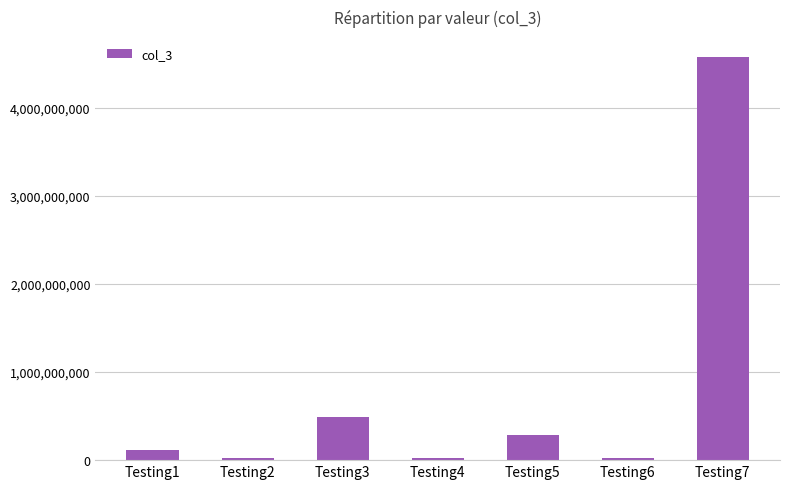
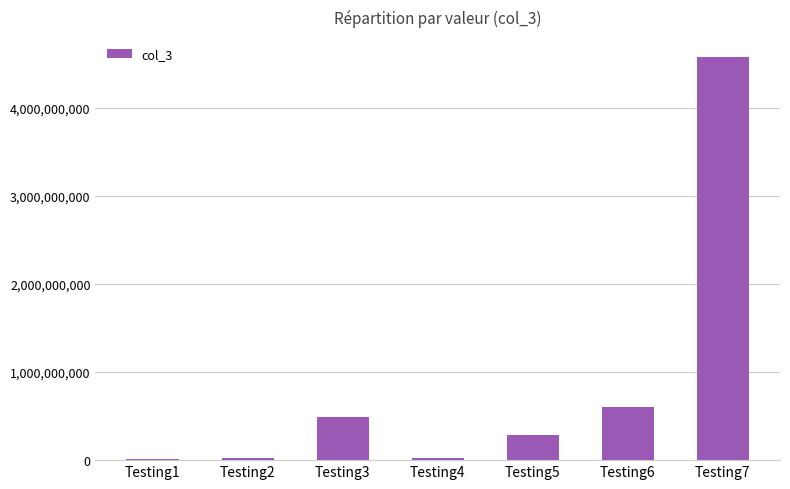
  {
-   "Testing1": "100,000,000",
+   "Testing1": "0",
    "Testing3": "500,000,000",
    "Testing5": "300,000,000",
-   "Testing6": "0",
+   "Testing6": "600,000,000",
    "Testing7": "4,600,000,000"
  }
